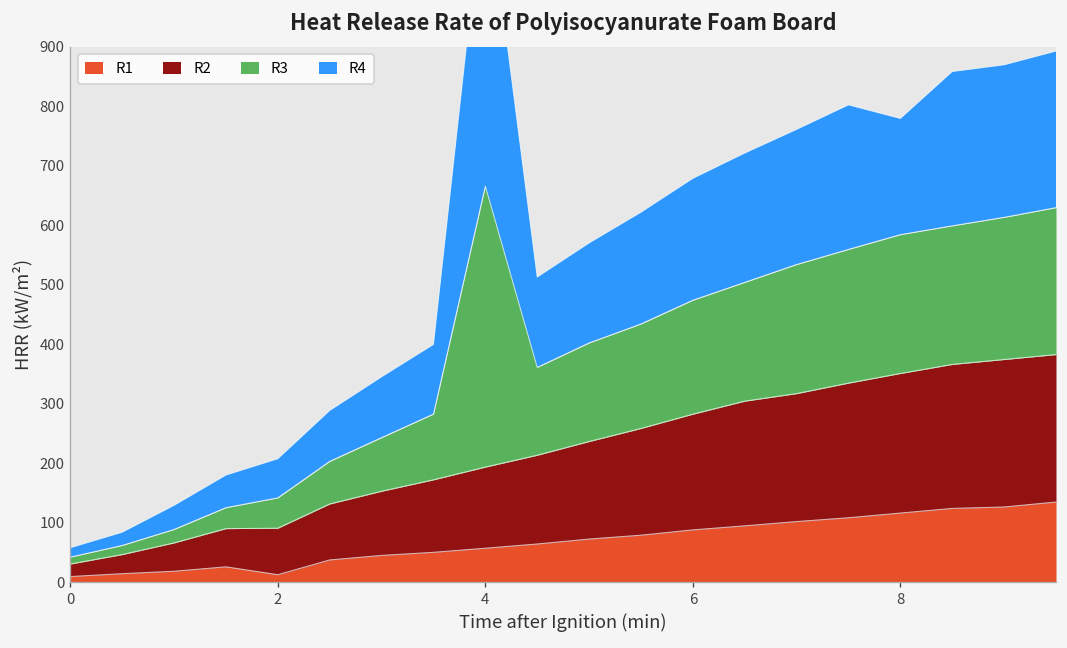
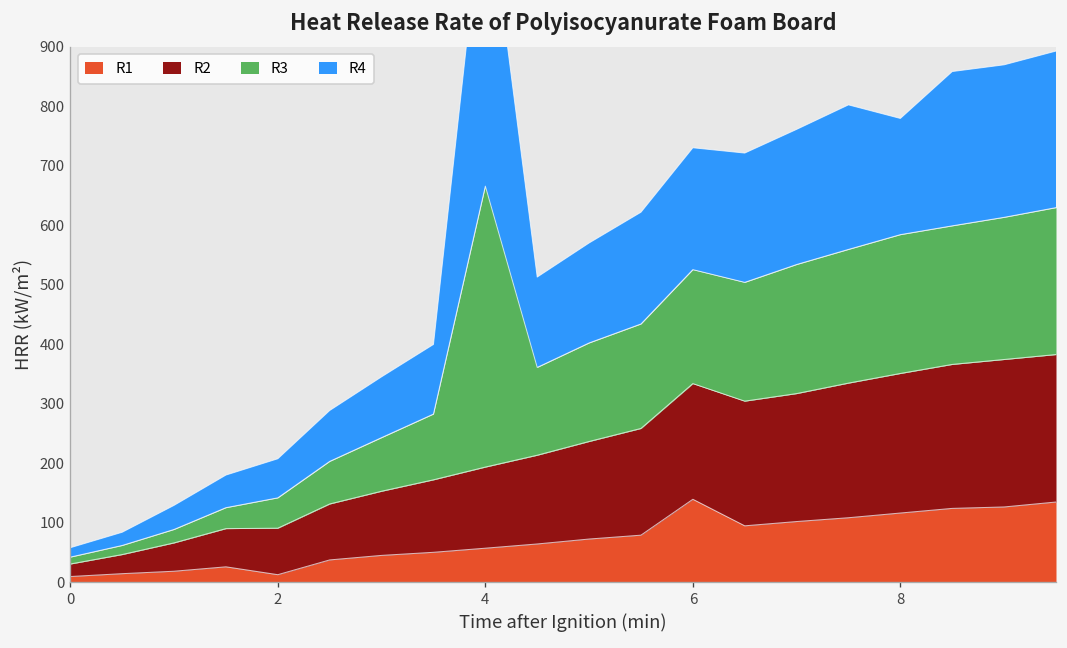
  {
    "R1": {
      "0": 10,
      "2": 10,
      "4": 60,
-     "6": 90,
+     "6": 140,
      "8": 120
    },
    "R2": {
      "0": 20,
      "2": 80,
      "4": 140,
      "6": 190,
      "8": 230
    },
    "R3": {
      "0": 10,
      "2": 50,
      "4": 470,
      "6": 190,
      "8": 230
    },
    "R4": {
      "0": 20,
      "2": 70,
      "6": 200,
      "8": 200
    }
  }
